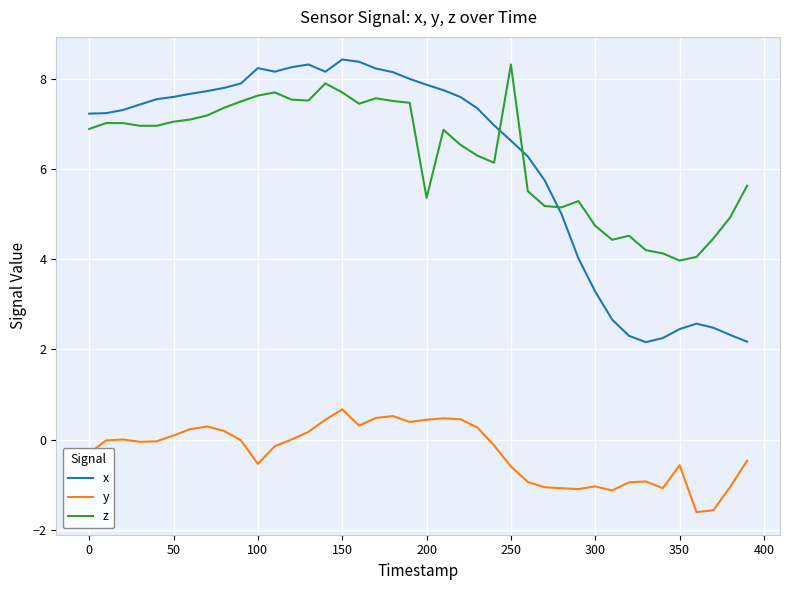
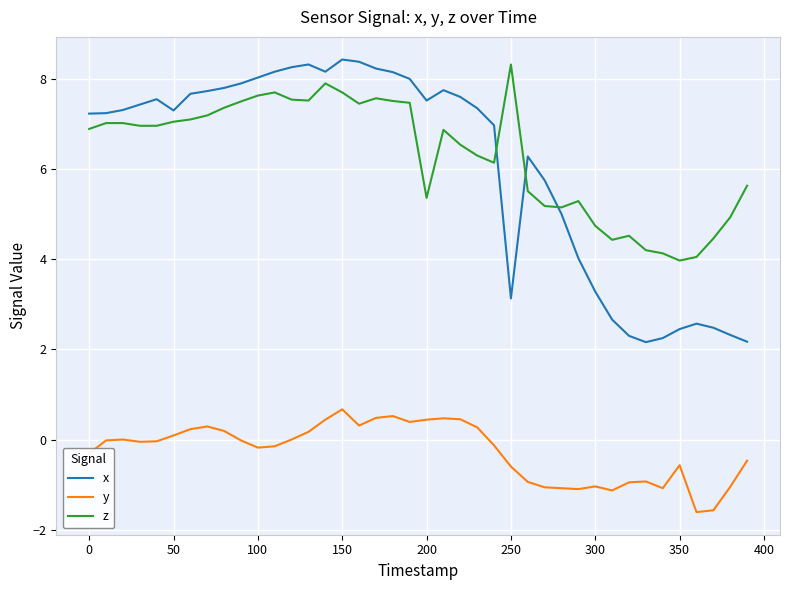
  {
    "x": {
      "0": 7.2,
-     "50": 7.6,
-     "100": 8.2,
+     "50": 7.3,
+     "100": 8.0,
      "150": 8.4,
-     "200": 7.9,
-     "250": 6.6,
+     "200": 7.5,
+     "250": 3.1,
      "300": 3.3,
      "350": 2.5
    },
    "y": {
      "50": 0.1,
-     "100": -0.5,
+     "100": -0.2,
      "150": 0.7,
      "200": 0.4,
      "250": -0.6,
      "300": -1.0,
      "350": -0.6
    },
    "z": {
      "0": 6.9,
      "50": 7.1,
      "100": 7.6,
      "150": 7.7,
      "200": 5.4,
      "250": 8.3,
      "300": 4.7,
      "350": 4.0
    }
  }
